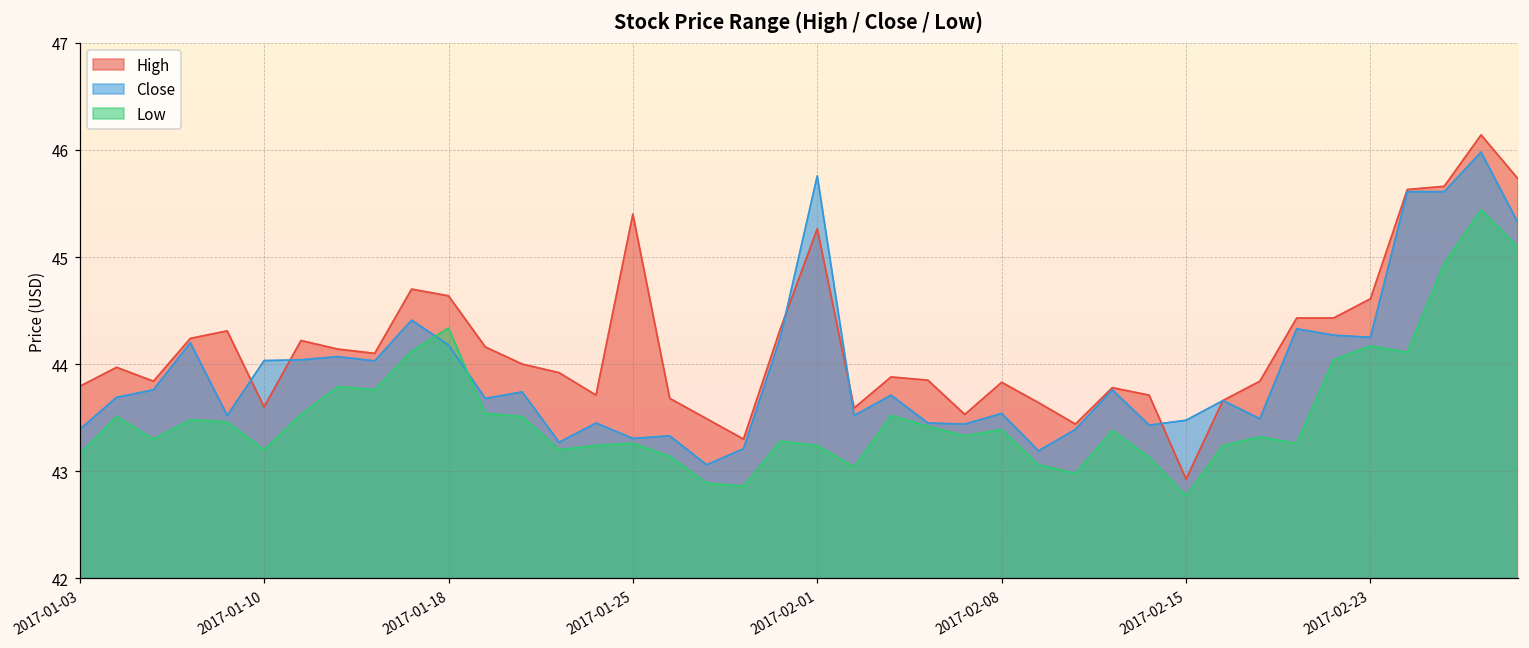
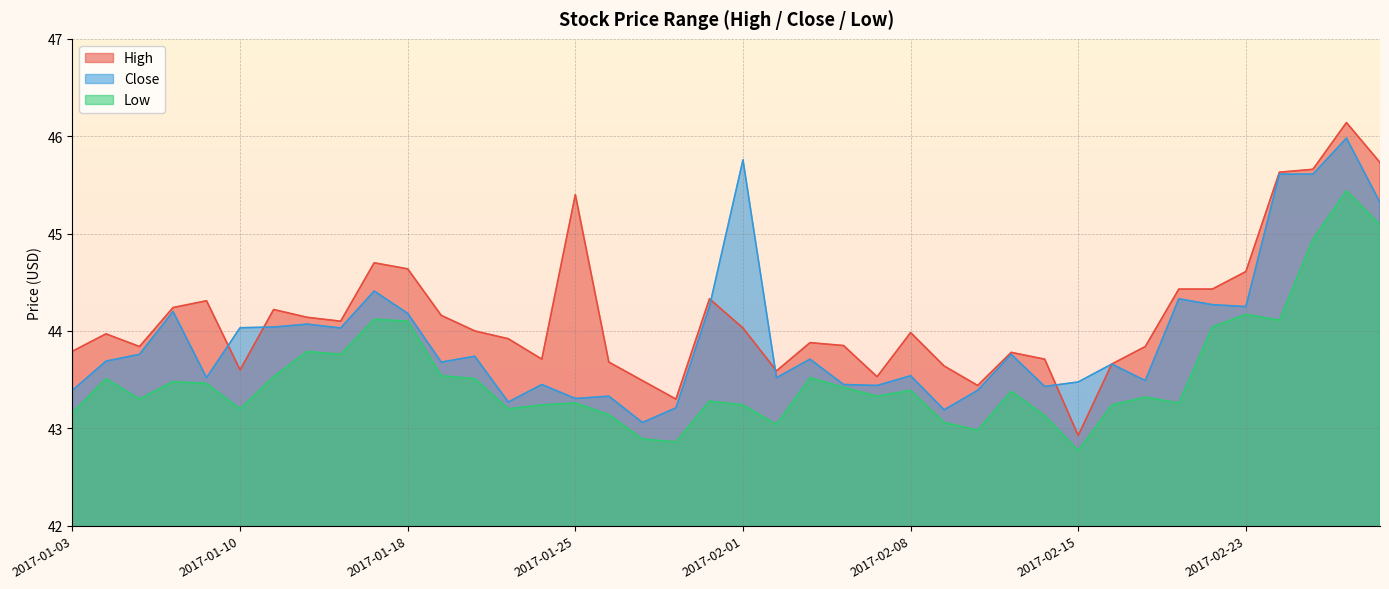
  {
    "High": {
      "2017-01-03": 43.8,
      "2017-01-10": 43.6,
      "2017-01-18": 44.6,
      "2017-01-25": 45.4,
-     "2017-02-01": 45.3,
-     "2017-02-08": 43.8,
+     "2017-02-01": 44.0,
+     "2017-02-08": 44.0,
      "2017-02-15": 42.9,
      "2017-02-23": 44.6
    },
    "Close": {
      "2017-01-03": 43.4,
      "2017-01-10": 44.0,
      "2017-01-18": 44.2,
      "2017-01-25": 43.3,
      "2017-02-01": 45.8,
      "2017-02-08": 43.5,
      "2017-02-15": 43.5,
      "2017-02-23": 44.3
    },
    "Low": {
      "2017-01-03": 43.2,
      "2017-01-10": 43.2,
-     "2017-01-18": 44.3,
+     "2017-01-18": 44.1,
      "2017-01-25": 43.3,
      "2017-02-01": 43.2,
      "2017-02-08": 43.4,
      "2017-02-15": 42.8,
      "2017-02-23": 44.2
    }
  }
